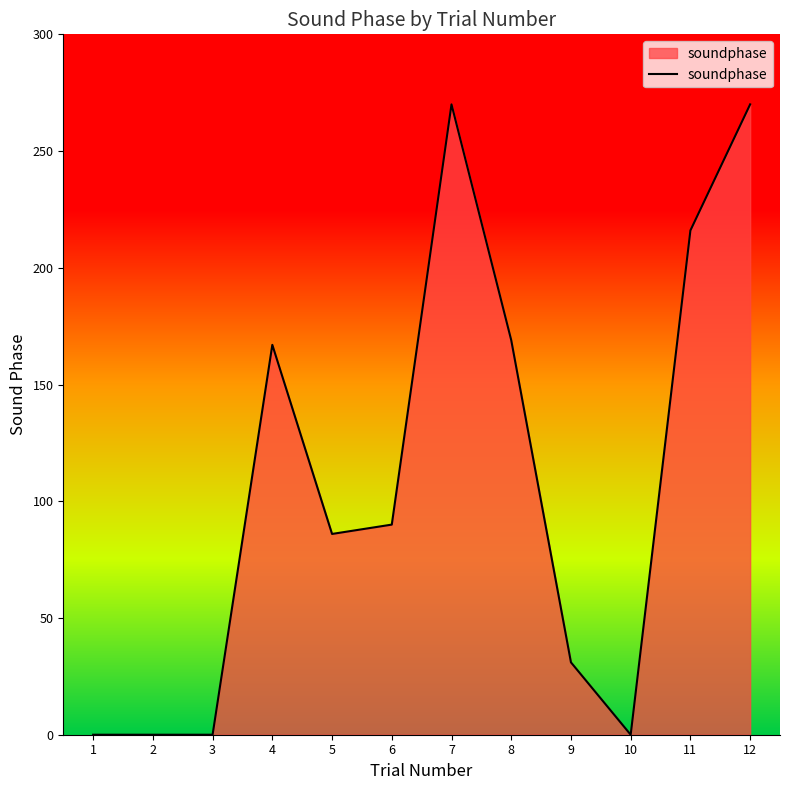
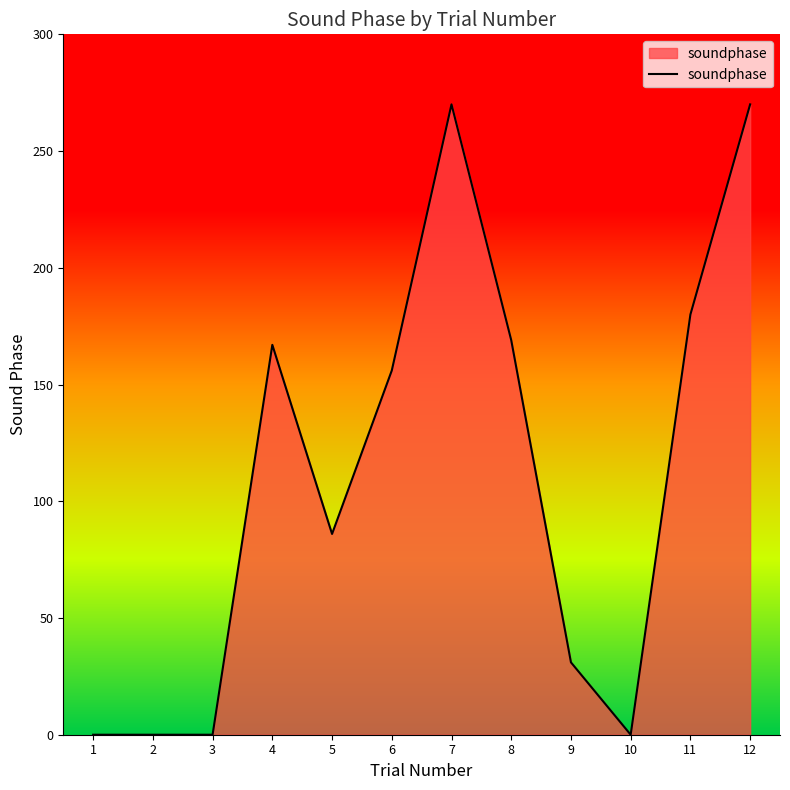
  {
    "1": 0,
    "2": 0,
    "3": 0,
    "4": 167,
    "5": 86,
-   "6": 90,
+   "6": 156,
    "7": 270,
    "8": 169,
    "9": 31,
    "10": 0,
-   "11": 216,
+   "11": 180,
    "12": 270
  }
